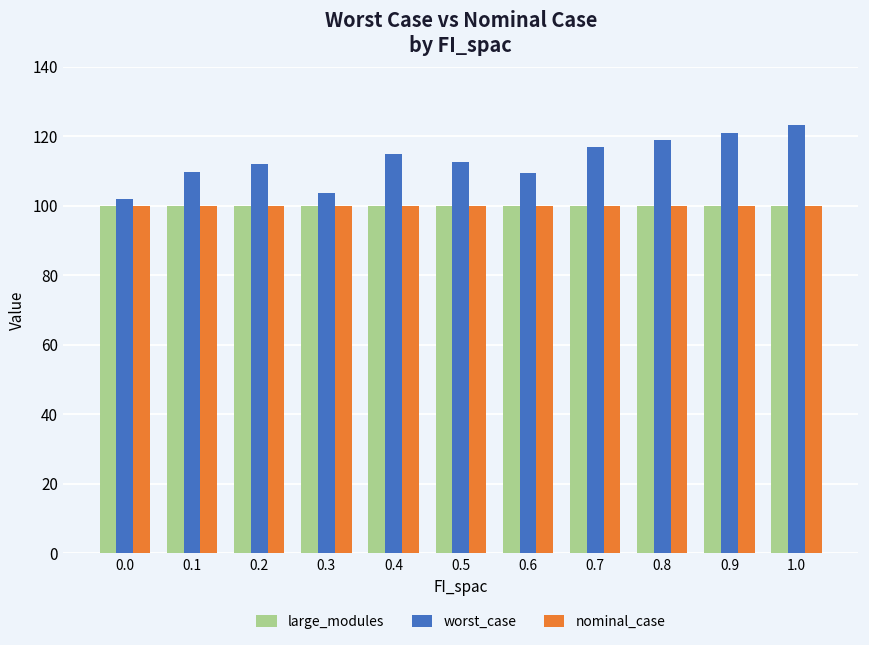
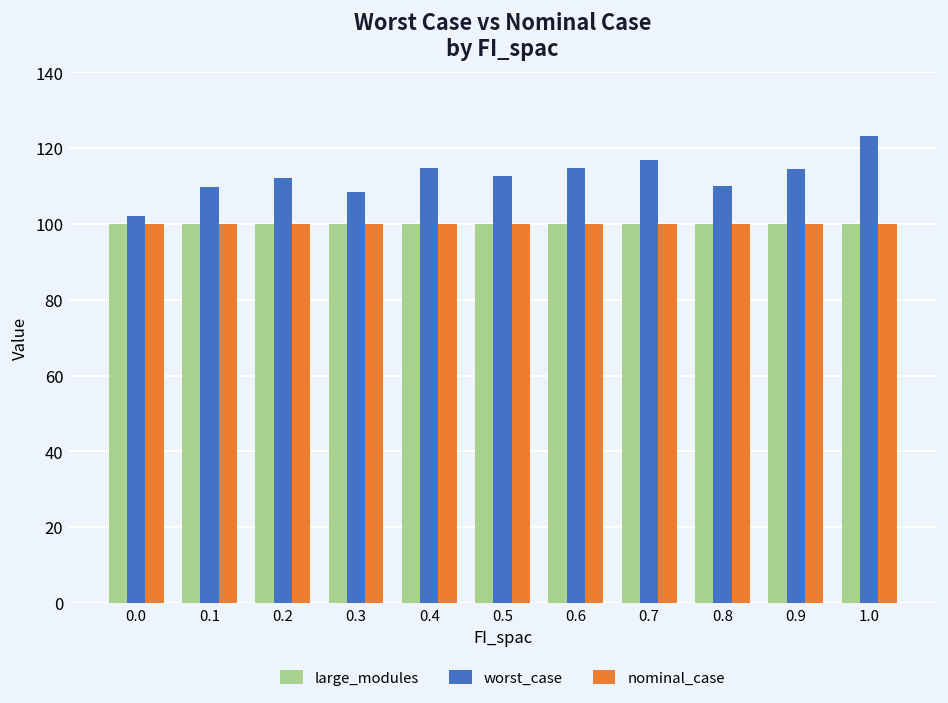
  {
    "large_modules": {
      "0.0": 100,
      "0.1": 100,
      "0.2": 100,
      "0.3": 100,
      "0.4": 100,
      "0.5": 100,
      "0.6": 100,
      "0.7": 100,
      "0.8": 100,
      "0.9": 100,
      "1.0": 100
    },
    "worst_case": {
      "0.0": 102,
      "0.1": 110,
      "0.2": 112,
-     "0.3": 104,
+     "0.3": 108,
      "0.4": 115,
      "0.5": 113,
-     "0.6": 109,
+     "0.6": 115,
      "0.7": 117,
-     "0.8": 119,
-     "0.9": 121,
+     "0.8": 110,
+     "0.9": 114,
      "1.0": 123
    },
    "nominal_case": {
      "0.0": 100,
      "0.1": 100,
      "0.2": 100,
      "0.3": 100,
      "0.4": 100,
      "0.5": 100,
      "0.6": 100,
      "0.7": 100,
      "0.8": 100,
      "0.9": 100,
      "1.0": 100
    }
  }
